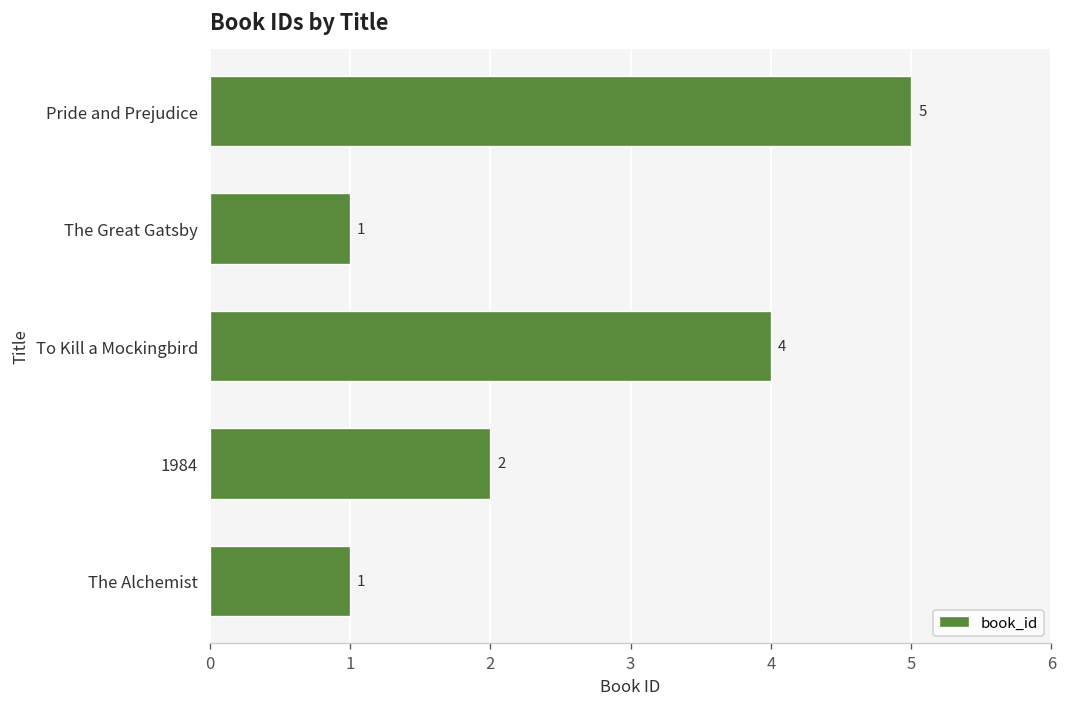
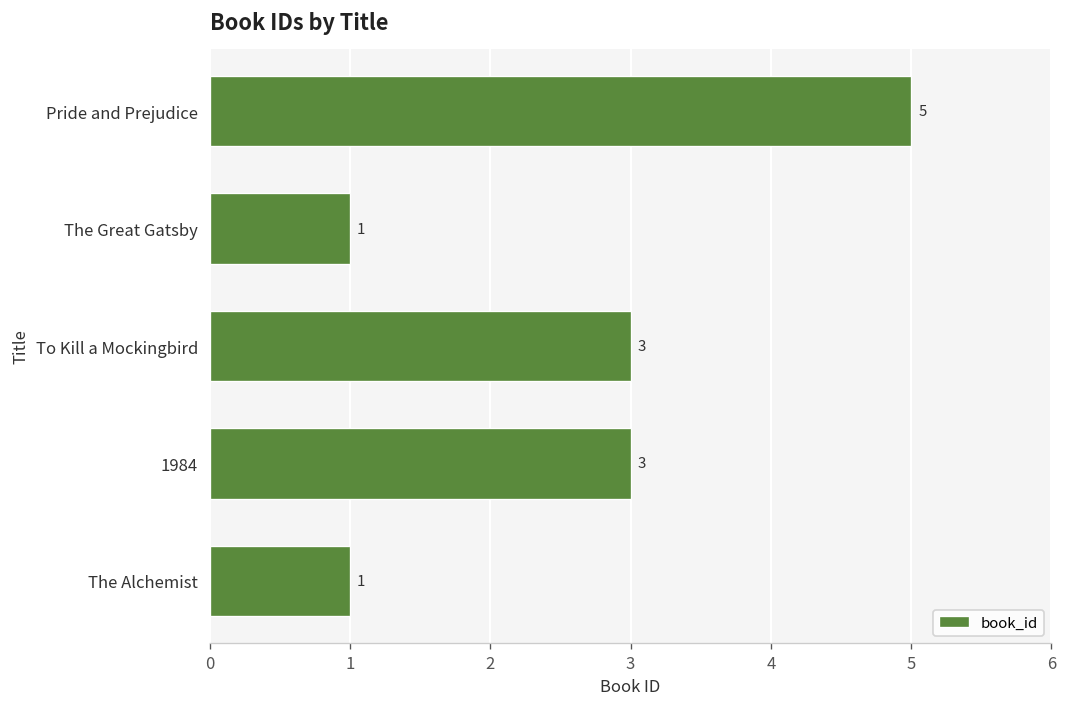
  {
    "Pride and Prejudice": 5,
    "The Great Gatsby": 1,
-   "To Kill a Mockingbird": 4,
-   "1984": 2,
+   "To Kill a Mockingbird": 3,
+   "1984": 3,
    "The Alchemist": 1
  }
